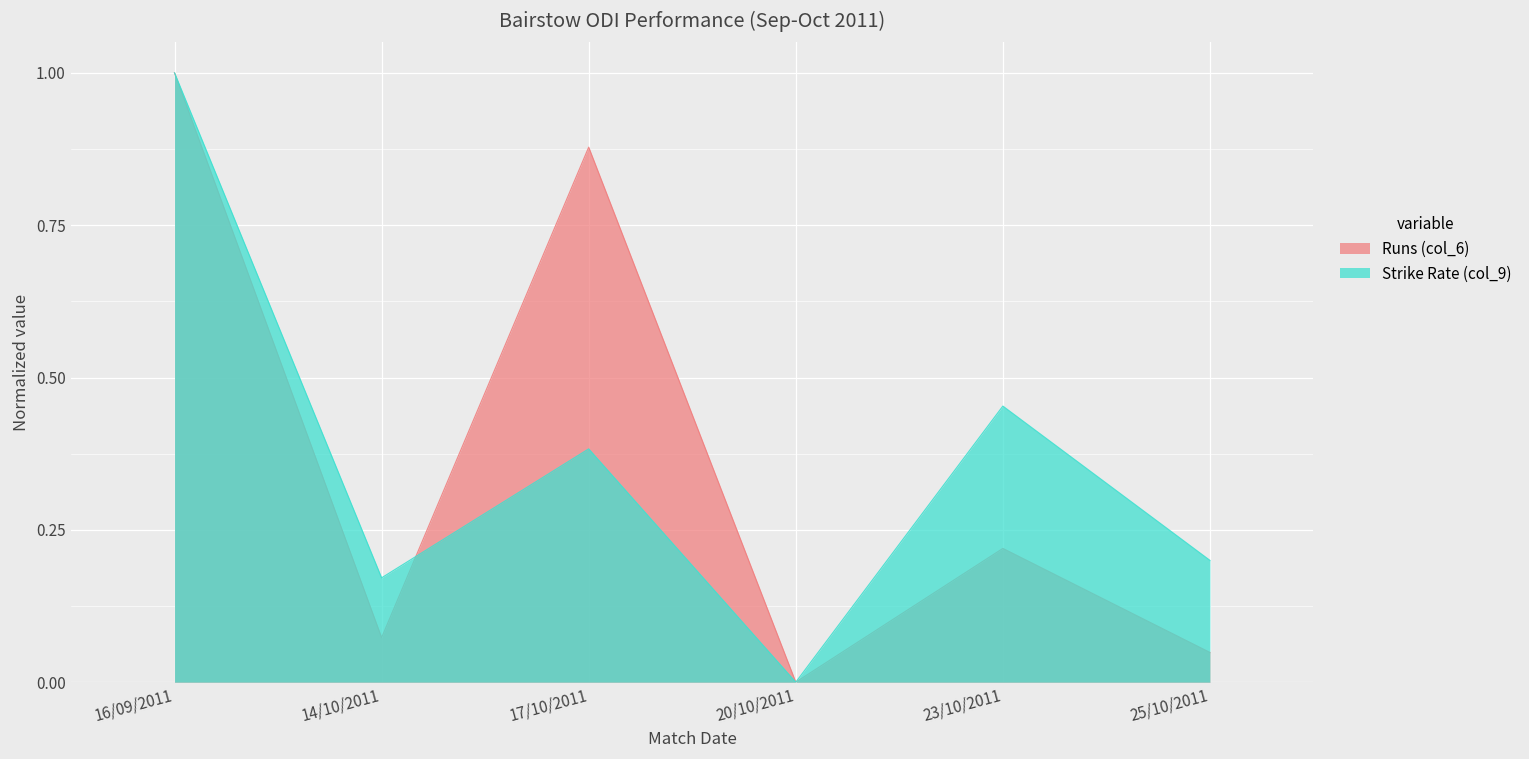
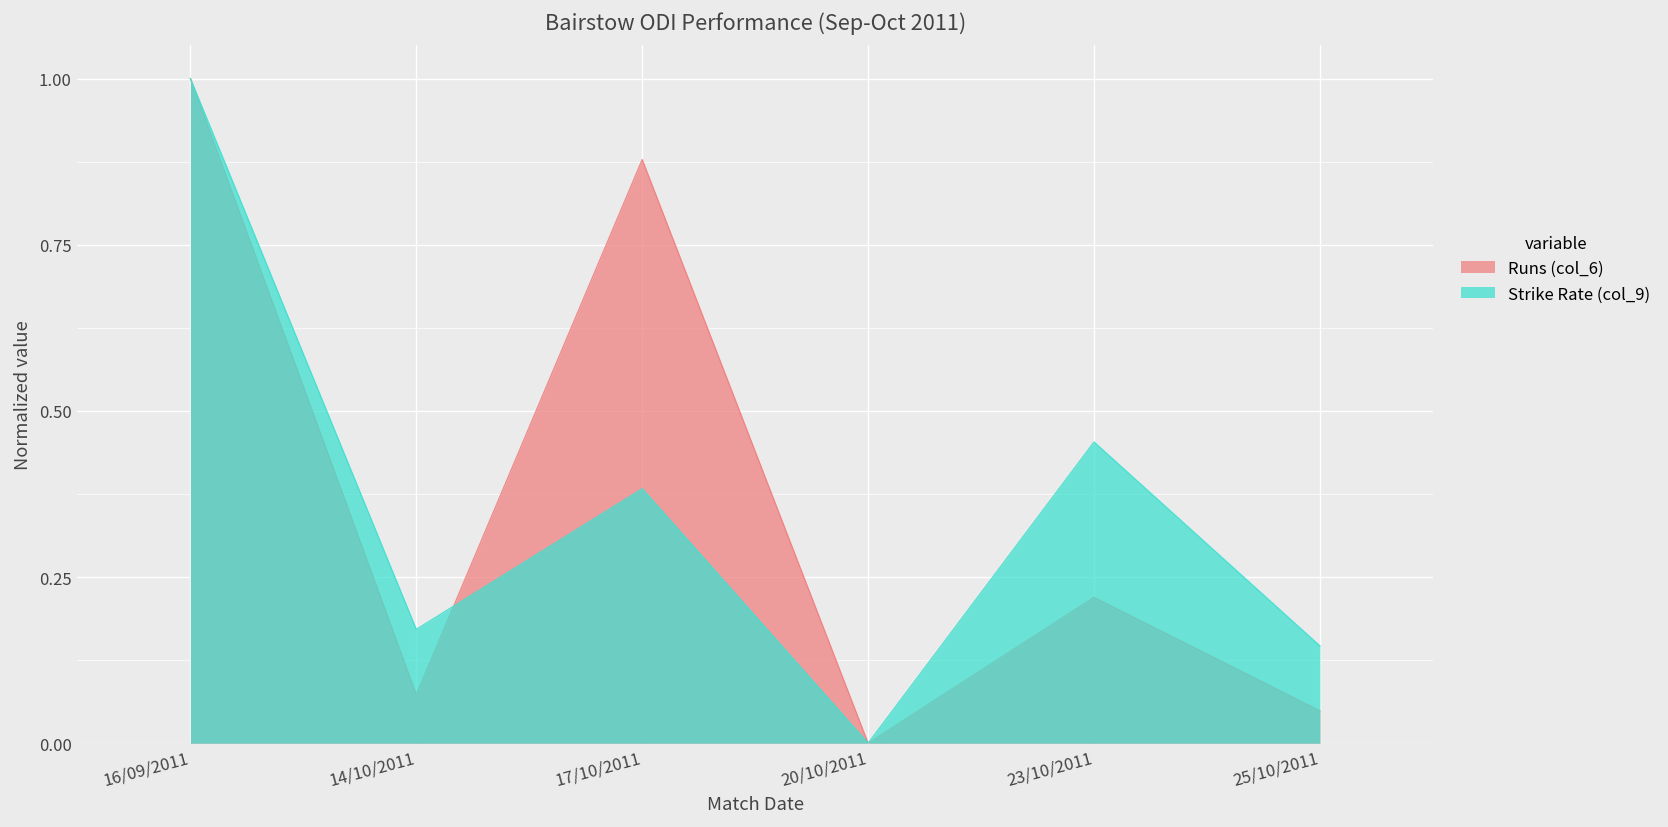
  {
    "Runs (col_6)": {
      "14/10/2011": 0.07,
      "17/10/2011": 0.88,
      "23/10/2011": 0.22,
      "25/10/2011": 0.05
    },
    "Strike Rate (col_9)": {
      "14/10/2011": 0.17,
      "17/10/2011": 0.38,
      "23/10/2011": 0.45,
-     "25/10/2011": 0.20
+     "25/10/2011": 0.15
    }
  }
